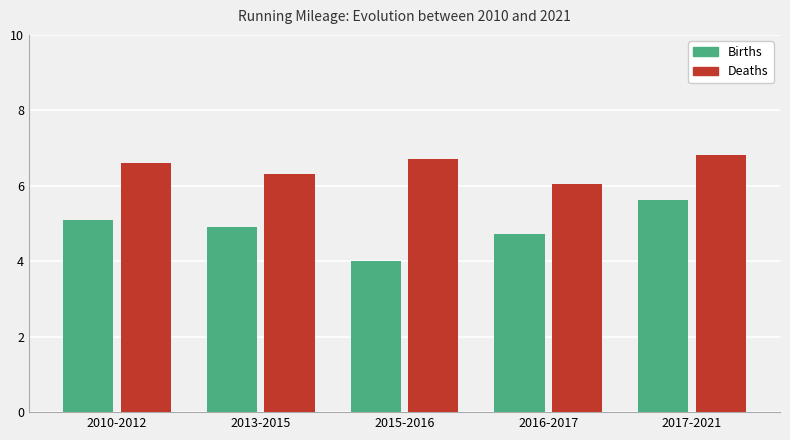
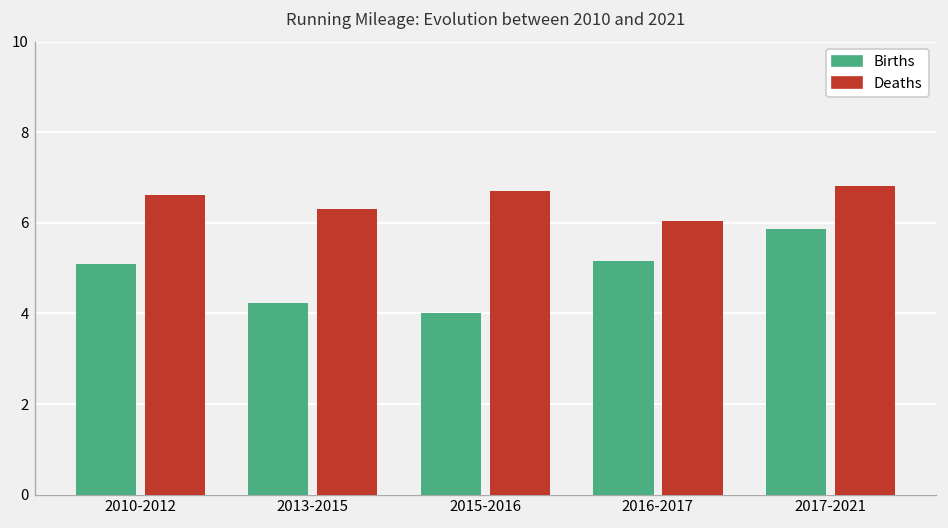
  {
    "Births": {
      "2010-2012": 5.1,
-     "2013-2015": 4.9,
+     "2013-2015": 4.2,
      "2015-2016": 4.0,
-     "2016-2017": 4.7,
-     "2017-2021": 5.6
+     "2016-2017": 5.2,
+     "2017-2021": 5.9
    },
    "Deaths": {
      "2010-2012": 6.6,
      "2013-2015": 6.3,
      "2015-2016": 6.7,
      "2016-2017": 6.0,
      "2017-2021": 6.8
    }
  }
